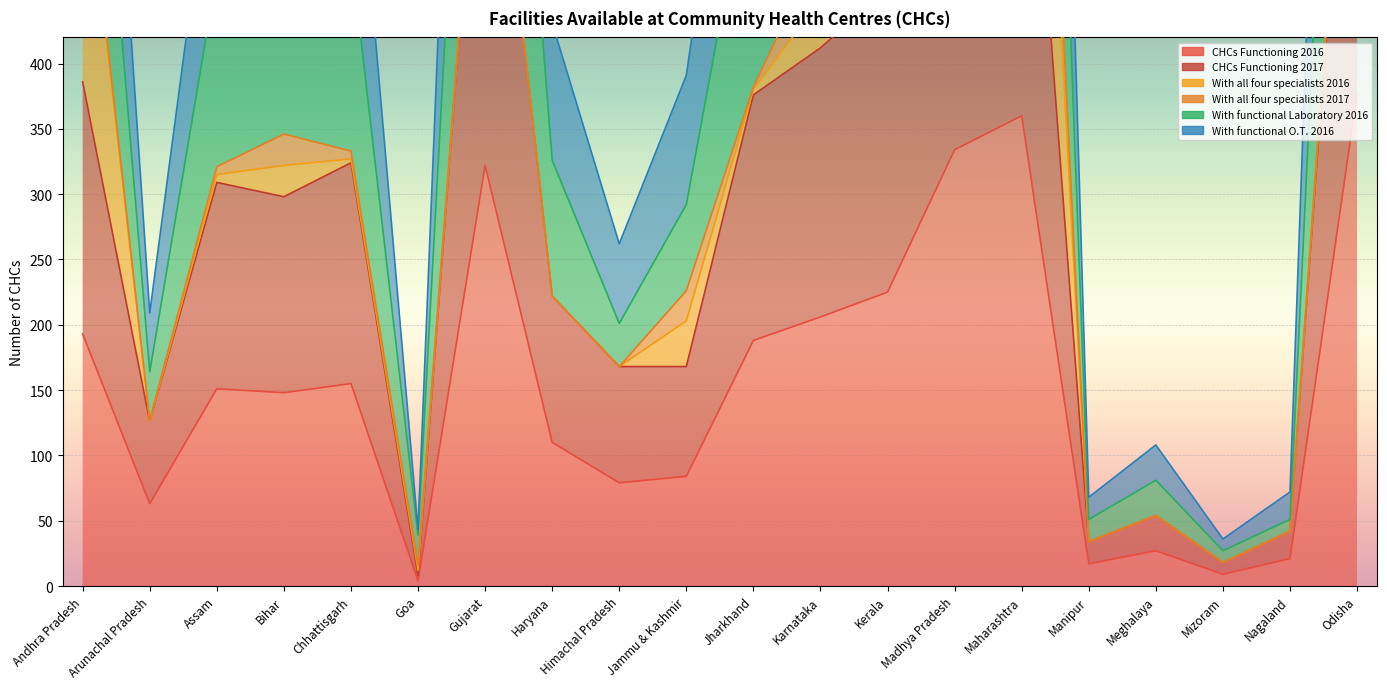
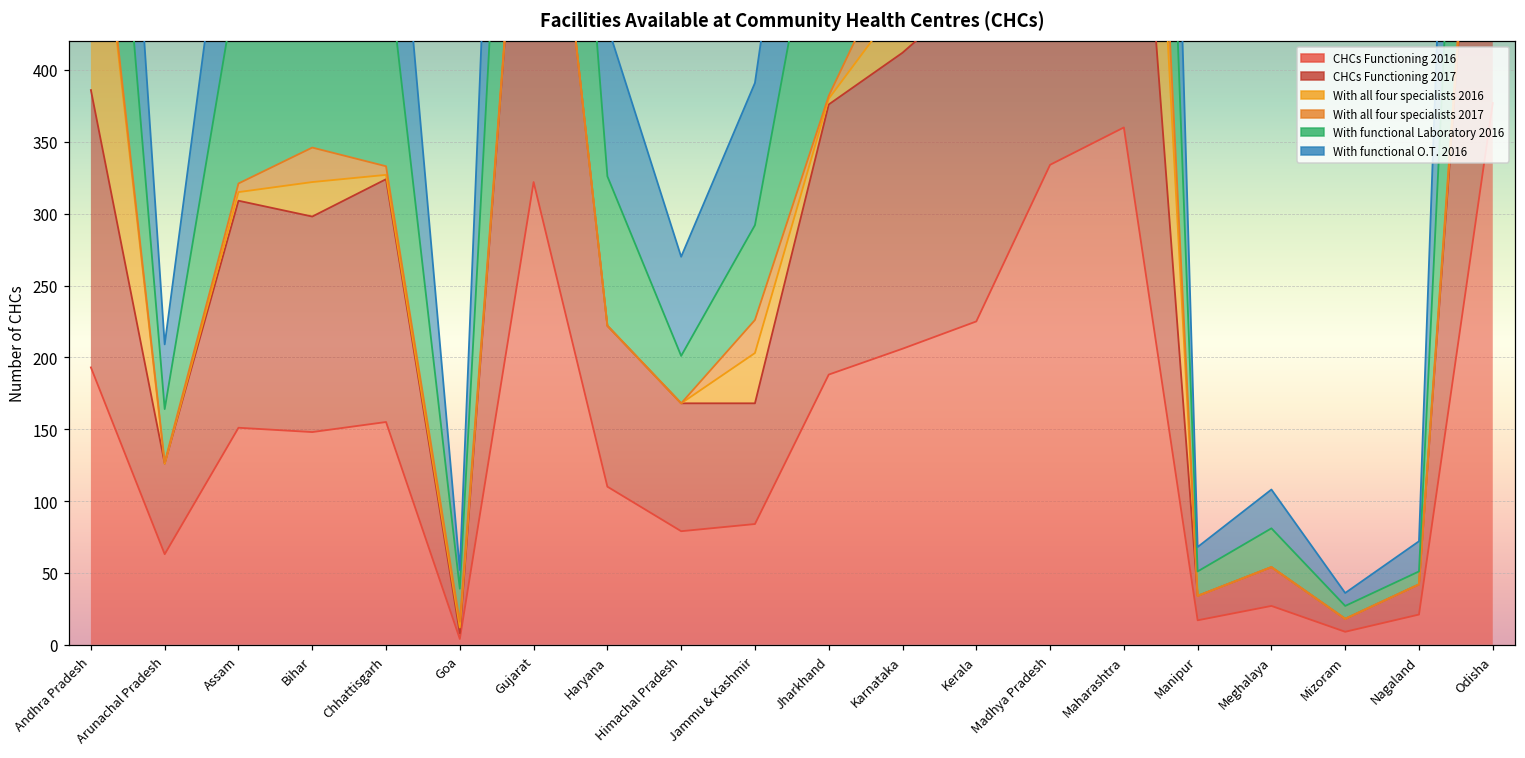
  {
    "With functional Laboratory 2016": {
      "Arunachal Pradesh": 37,
      "Goa": 23,
      "Haryana": 104,
      "Himachal Pradesh": 33,
      "Jammu & Kashmir": 66,
      "Manipur": 17,
      "Meghalaya": 27,
      "Mizoram": 9,
      "Nagaland": 9
    },
    "With functional O.T. 2016": {
      "Arunachal Pradesh": 45,
-     "Goa": 4,
-     "Himachal Pradesh": 61,
+     "Goa": 13,
+     "Himachal Pradesh": 69,
      "Jammu & Kashmir": 99,
      "Manipur": 17,
      "Meghalaya": 27,
      "Mizoram": 9,
      "Nagaland": 21
    }
  }
